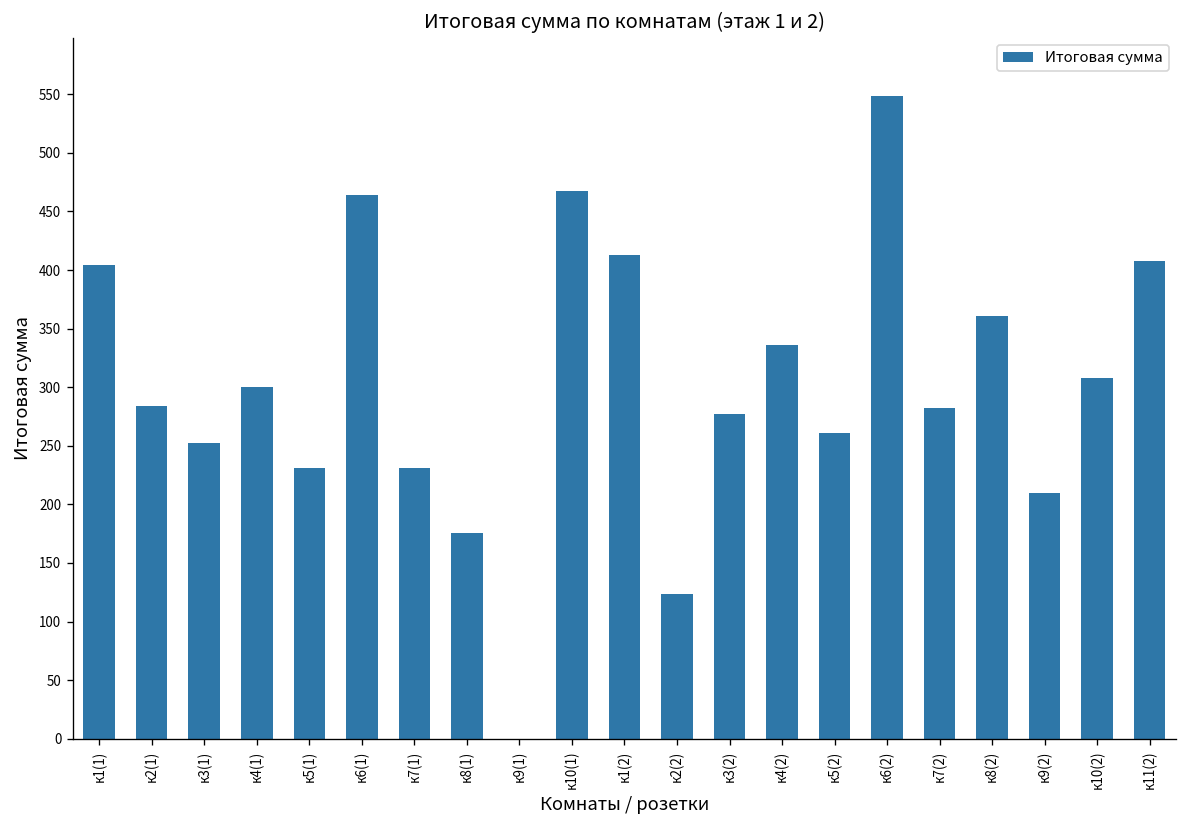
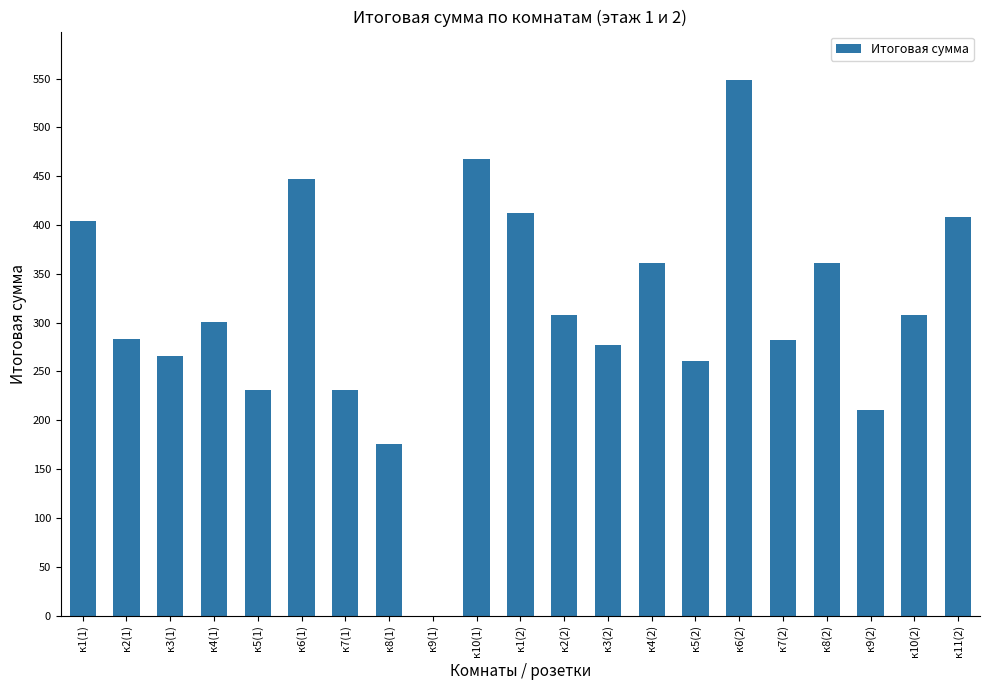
  {
    "к1(1)": 400,
    "к2(1)": 280,
-   "к3(1)": 250,
+   "к3(1)": 270,
    "к4(1)": 300,
    "к5(1)": 230,
-   "к6(1)": 460,
+   "к6(1)": 450,
    "к7(1)": 230,
    "к8(1)": 180,
    "к9(1)": 0,
    "к10(1)": 470,
    "к1(2)": 410,
-   "к2(2)": 120,
+   "к2(2)": 310,
    "к3(2)": 280,
-   "к4(2)": 340,
+   "к4(2)": 360,
    "к5(2)": 260,
    "к6(2)": 550,
    "к7(2)": 280,
    "к8(2)": 360,
    "к9(2)": 210,
    "к10(2)": 310,
    "к11(2)": 410
  }
